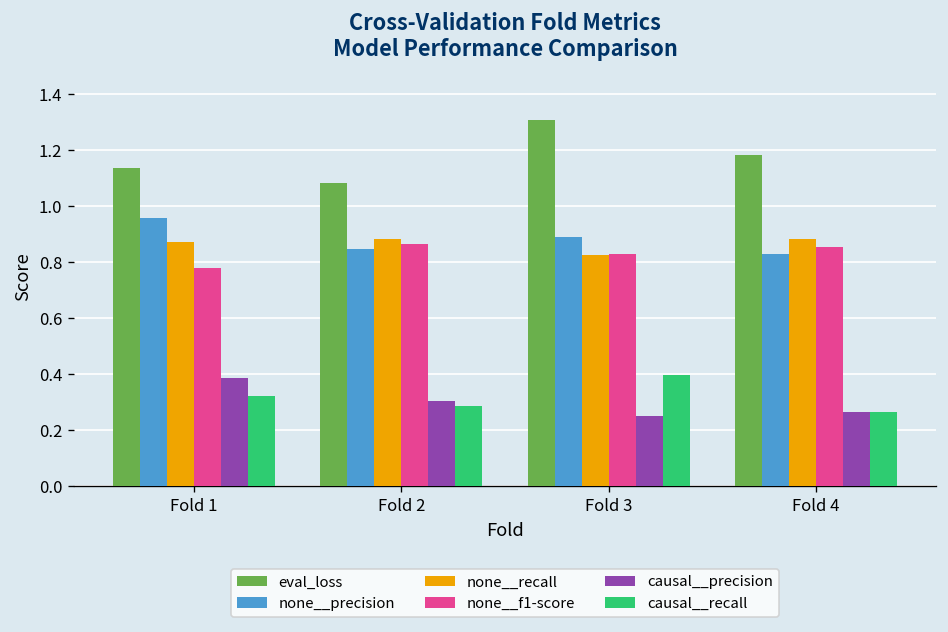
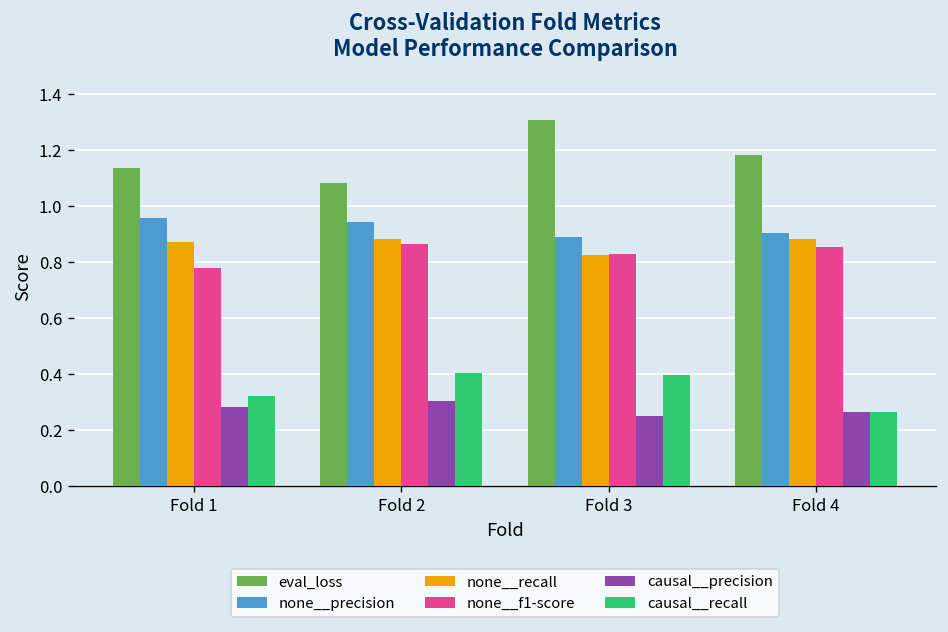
  {
    "eval_loss": {
      "Fold 1": 1.14,
      "Fold 2": 1.08,
      "Fold 3": 1.31,
      "Fold 4": 1.18
    },
    "none__precision": {
      "Fold 1": 0.96,
-     "Fold 2": 0.85,
+     "Fold 2": 0.94,
      "Fold 3": 0.89,
-     "Fold 4": 0.83
+     "Fold 4": 0.91
    },
    "none__recall": {
      "Fold 1": 0.87,
      "Fold 2": 0.88,
      "Fold 3": 0.83,
      "Fold 4": 0.88
    },
    "none__f1-score": {
      "Fold 1": 0.78,
      "Fold 2": 0.86,
      "Fold 3": 0.83,
      "Fold 4": 0.86
    },
    "causal__precision": {
-     "Fold 1": 0.39,
+     "Fold 1": 0.28,
      "Fold 2": 0.30,
      "Fold 3": 0.25,
      "Fold 4": 0.26
    },
    "causal__recall": {
      "Fold 1": 0.32,
-     "Fold 2": 0.29,
+     "Fold 2": 0.41,
      "Fold 3": 0.40,
      "Fold 4": 0.27
    }
  }
